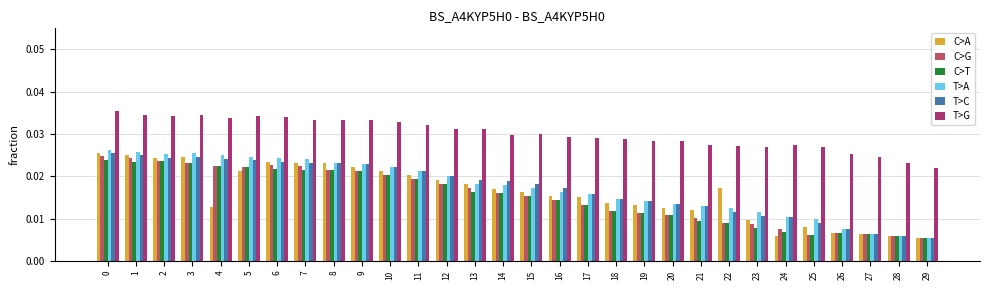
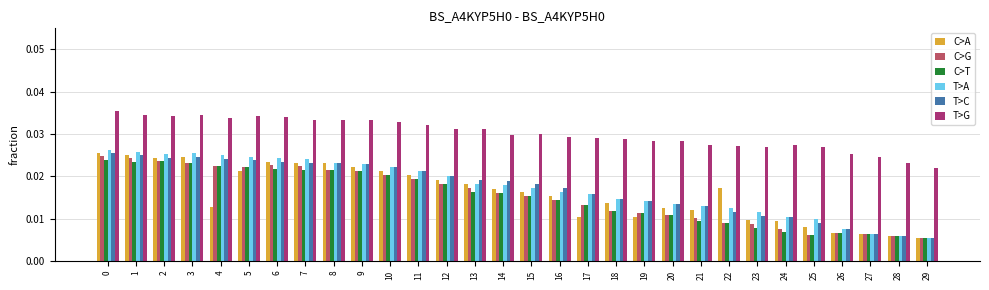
  {
    "C>A": {
      "0": 0.025,
      "1": 0.025,
      "2": 0.024,
      "3": 0.025,
      "4": 0.013,
      "5": 0.021,
      "6": 0.023,
      "7": 0.023,
      "8": 0.023,
      "9": 0.022,
      "10": 0.021,
      "11": 0.020,
      "12": 0.019,
      "13": 0.018,
      "14": 0.017,
      "15": 0.016,
      "16": 0.015,
-     "17": 0.015,
+     "17": 0.011,
      "18": 0.014,
-     "19": 0.013,
+     "19": 0.010,
      "20": 0.013,
      "21": 0.012,
      "22": 0.017,
      "23": 0.010,
-     "24": 0.006,
+     "24": 0.010,
      "25": 0.008,
      "26": 0.007,
      "27": 0.006,
      "28": 0.006,
      "29": 0.005
    },
    "C>T": {
      "0": 0.024,
      "1": 0.023,
      "2": 0.024,
      "3": 0.023,
      "4": 0.023,
      "5": 0.022,
      "6": 0.022,
      "7": 0.022,
      "8": 0.021,
      "9": 0.021,
      "10": 0.020,
      "11": 0.019,
      "12": 0.018,
      "13": 0.016,
      "14": 0.016,
      "15": 0.015,
      "16": 0.014,
      "17": 0.013,
      "18": 0.012,
      "19": 0.011,
      "20": 0.011,
      "21": 0.009,
      "22": 0.009,
      "23": 0.008,
      "24": 0.007,
      "25": 0.006,
      "26": 0.007,
      "27": 0.006,
      "28": 0.006,
      "29": 0.005
    },
    "T>A": {
      "0": 0.026,
      "1": 0.026,
      "2": 0.025,
      "3": 0.025,
      "4": 0.025,
      "5": 0.025,
      "6": 0.024,
      "7": 0.024,
      "8": 0.023,
      "9": 0.023,
      "10": 0.022,
      "11": 0.021,
      "12": 0.020,
      "13": 0.018,
      "14": 0.018,
      "15": 0.017,
      "16": 0.016,
      "17": 0.016,
      "18": 0.015,
      "19": 0.014,
      "20": 0.014,
      "21": 0.013,
      "22": 0.013,
      "23": 0.012,
      "24": 0.010,
      "25": 0.010,
      "26": 0.008,
      "27": 0.006,
      "28": 0.006,
      "29": 0.005
    },
    "T>C": {
      "0": 0.025,
      "1": 0.025,
      "2": 0.024,
      "3": 0.025,
      "4": 0.024,
      "5": 0.024,
      "6": 0.023,
      "7": 0.023,
      "8": 0.023,
      "9": 0.023,
      "10": 0.022,
      "11": 0.021,
      "12": 0.020,
      "13": 0.019,
      "14": 0.019,
      "15": 0.018,
      "16": 0.017,
      "17": 0.016,
      "18": 0.015,
      "19": 0.014,
      "20": 0.014,
      "21": 0.013,
      "22": 0.012,
      "23": 0.011,
      "24": 0.010,
      "25": 0.009,
      "26": 0.008,
      "27": 0.006,
      "28": 0.006,
      "29": 0.005
    }
  }
